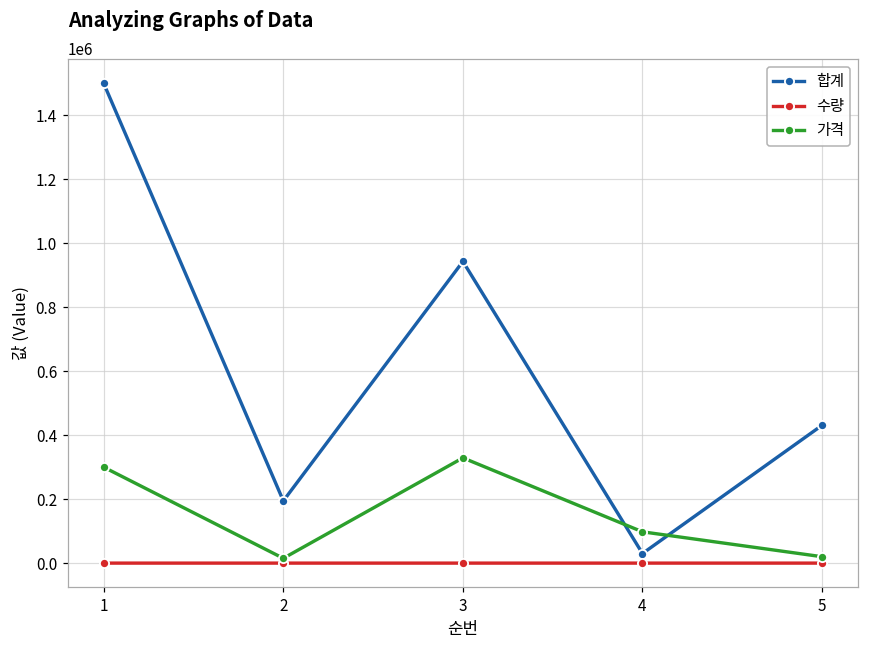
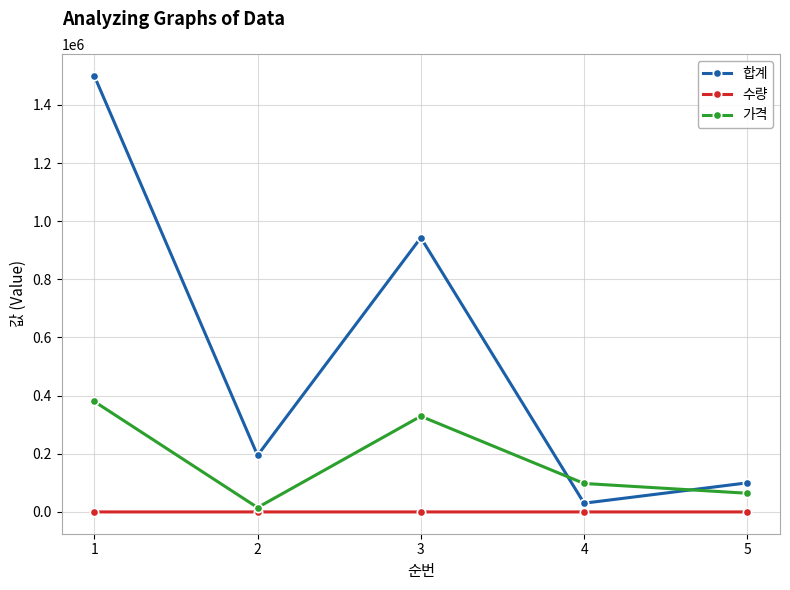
  {
    "합계": {
      "1": 1500000,
      "2": 190000,
      "3": 940000,
      "4": 30000,
-     "5": 430000
+     "5": 100000
    },
    "수량": {
      "1": 0,
      "2": 0,
      "3": 0,
      "4": 0,
      "5": 0
    },
    "가격": {
-     "1": 300000,
+     "1": 380000,
      "2": 20000,
      "3": 330000,
      "4": 100000,
-     "5": 20000
+     "5": 60000
    }
  }
